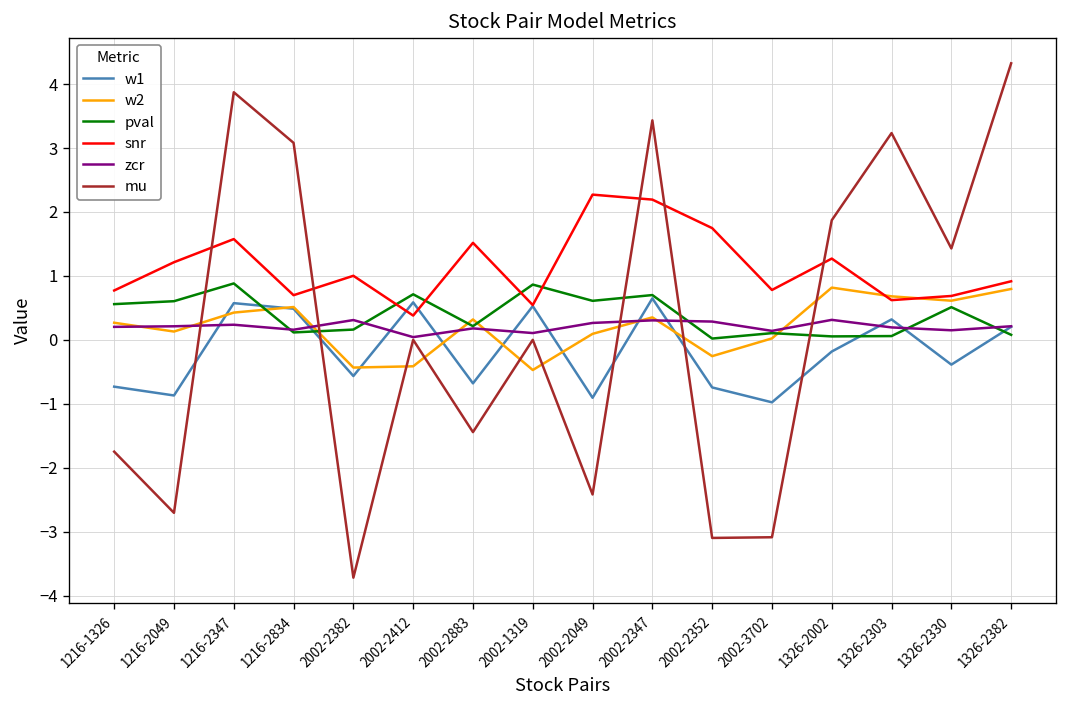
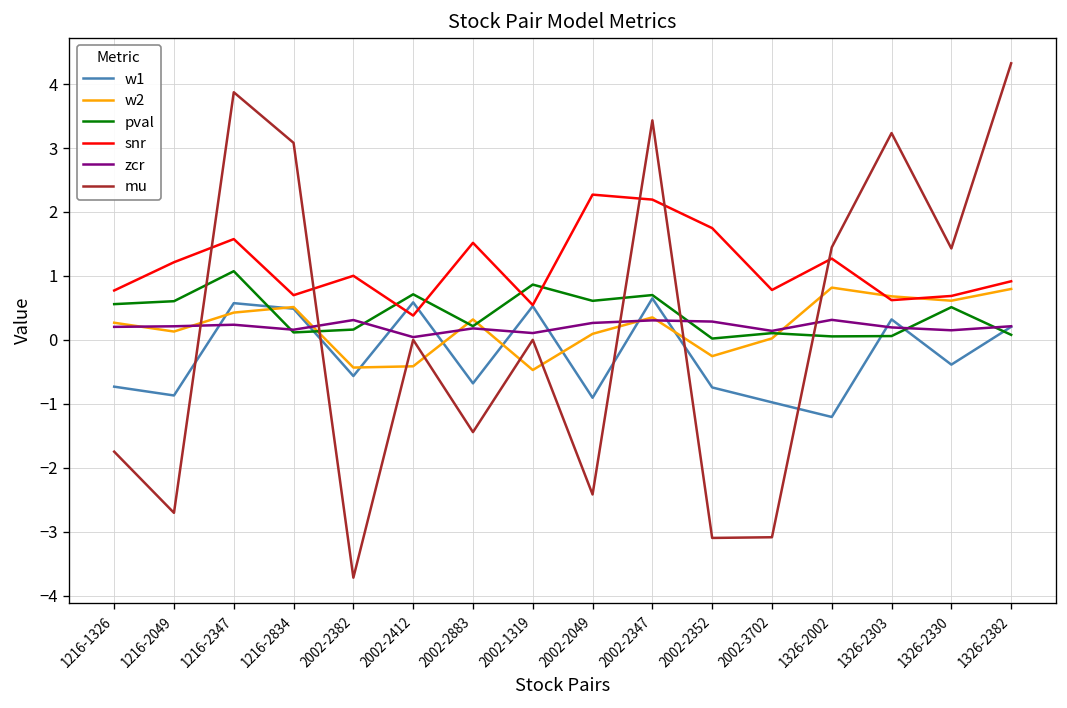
  {
    "w1": {
      "1216-1326": -0.7,
      "1216-2049": -0.9,
      "1216-2347": 0.6,
      "2002-2382": -0.6,
      "2002-2412": 0.6,
      "2002-2883": -0.7,
      "2002-2049": -0.9,
      "2002-2347": 0.6,
      "2002-2352": -0.7,
      "2002-3702": -1.0,
-     "1326-2002": -0.2,
+     "1326-2002": -1.2,
      "1326-2303": 0.3,
      "1326-2330": -0.4
    },
    "w2": {
      "1216-1326": 0.3,
      "1216-2049": 0.1,
      "1216-2347": 0.4,
      "2002-2382": -0.4,
      "2002-2412": -0.4,
      "2002-2883": 0.3,
      "2002-1319": -0.5,
      "2002-2049": 0.1,
      "2002-2352": -0.3,
      "2002-3702": 0.0,
      "1326-2002": 0.8,
      "1326-2303": 0.7,
      "1326-2330": 0.6,
      "1326-2382": 0.8
    },
    "pval": {
      "1216-1326": 0.6,
      "1216-2049": 0.6,
-     "1216-2347": 0.9,
+     "1216-2347": 1.1,
      "2002-2382": 0.2,
      "2002-2412": 0.7,
      "2002-1319": 0.9,
      "2002-2049": 0.6,
      "2002-2347": 0.7,
      "2002-2352": 0.0,
      "1326-2002": 0.1,
      "1326-2303": 0.1,
      "1326-2330": 0.5,
      "1326-2382": 0.1
    },
    "snr": {
      "1216-1326": 0.8,
      "1216-2049": 1.2,
      "1216-2347": 1.6,
      "1216-2834": 0.7,
      "2002-2382": 1.0,
      "2002-2412": 0.4,
      "2002-2883": 1.5,
      "2002-2049": 2.3,
      "2002-2347": 2.2,
      "2002-2352": 1.7,
      "2002-3702": 0.8,
      "1326-2002": 1.3,
      "1326-2303": 0.6,
      "1326-2330": 0.7,
      "1326-2382": 0.9
    },
    "zcr": {
      "1216-1326": 0.2,
      "1216-2049": 0.2,
      "1216-2347": 0.2,
      "2002-2382": 0.3,
      "2002-1319": 0.1,
      "2002-2049": 0.3,
      "2002-2352": 0.3,
      "1326-2002": 0.3,
      "1326-2303": 0.2,
      "1326-2330": 0.1
    },
    "mu": {
      "1216-1326": -1.7,
      "1216-2049": -2.7,
      "1216-2347": 3.9,
      "1216-2834": 3.1,
      "2002-2382": -3.7,
      "2002-2883": -1.4,
      "2002-1319": 0.0,
      "2002-2049": -2.4,
      "2002-2347": 3.4,
      "2002-2352": -3.1,
      "2002-3702": -3.1,
-     "1326-2002": 1.9,
+     "1326-2002": 1.4,
      "1326-2303": 3.2,
      "1326-2330": 1.4,
      "1326-2382": 4.3
    }
  }
